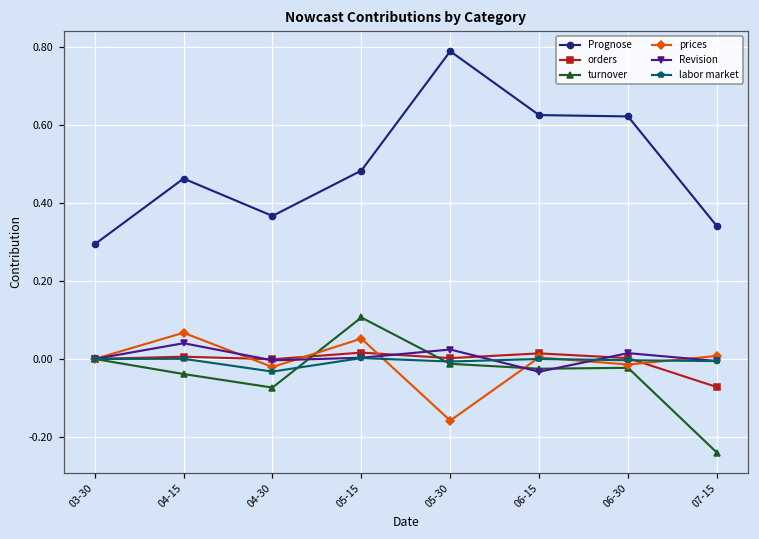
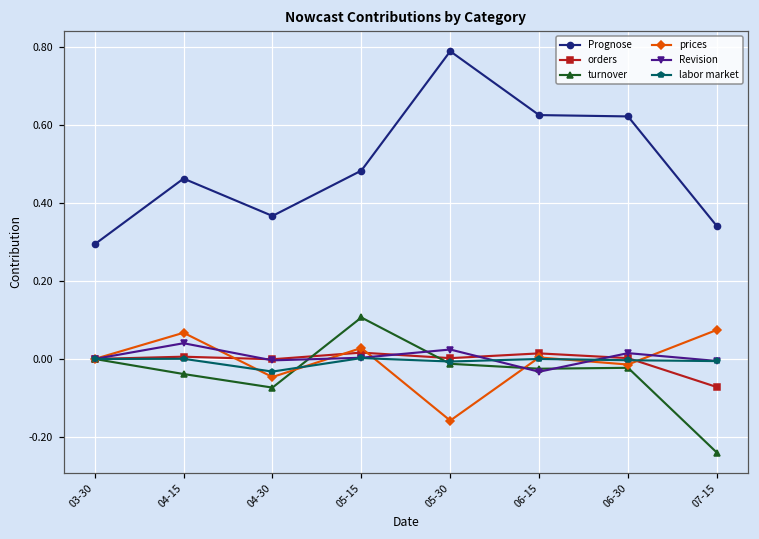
  {
    "orders": {
      "05-15": 0.02,
      "05-30": 0.00,
      "06-15": 0.01,
      "07-15": -0.07
    },
    "turnover": {
      "04-15": -0.04,
      "04-30": -0.07,
      "05-15": 0.11,
      "06-15": -0.03,
      "06-30": -0.02,
      "07-15": -0.24
    },
    "prices": {
      "04-15": 0.07,
-     "04-30": -0.02,
-     "05-15": 0.05,
+     "04-30": -0.05,
+     "05-15": 0.03,
      "05-30": -0.16,
      "06-30": -0.01,
-     "07-15": 0.01
+     "07-15": 0.07
    },
    "labor market": {
      "04-30": -0.03
    }
  }
